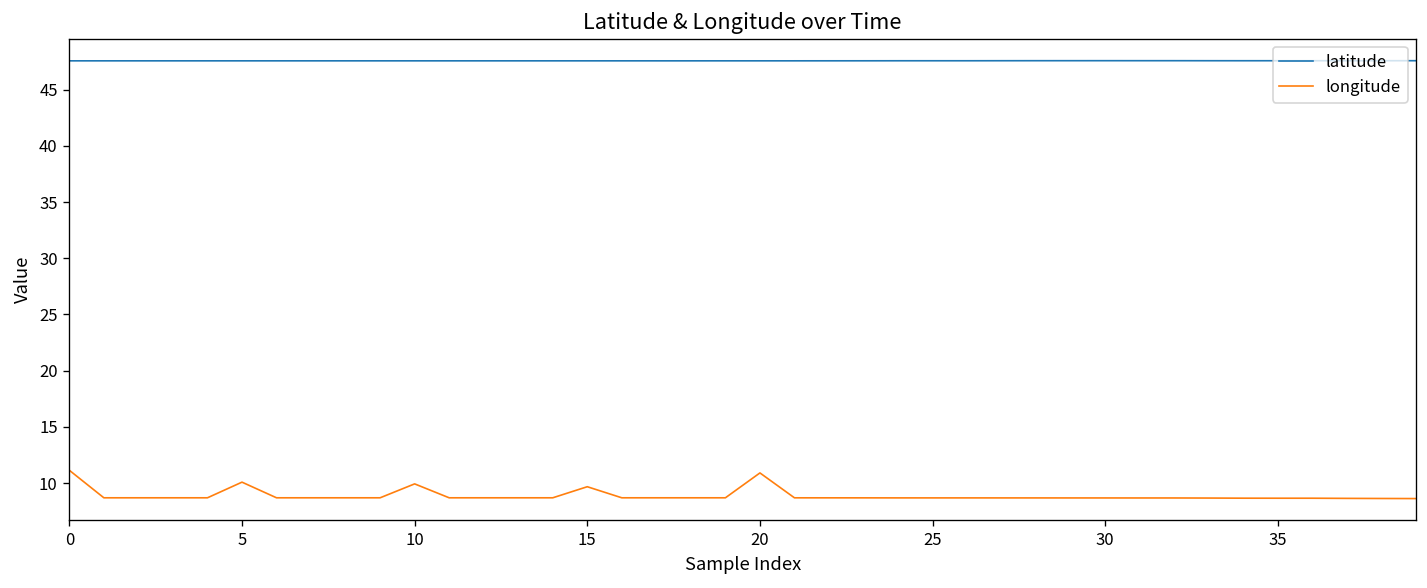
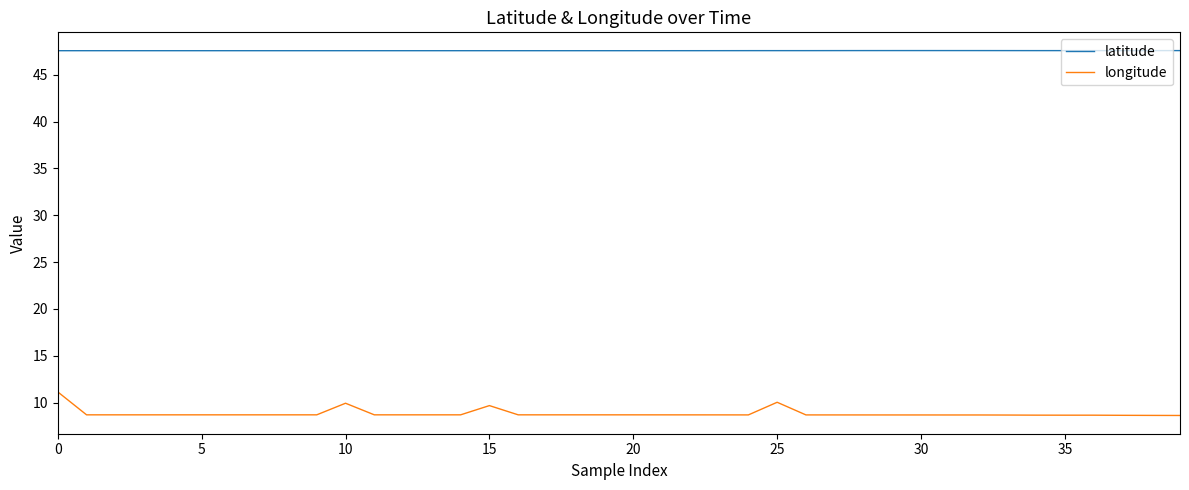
  {
    "latitude": {
      "0": 48,
      "5": 48,
      "10": 48,
      "15": 48,
      "20": 48,
      "25": 48,
      "30": 48
    },
    "longitude": {
      "0": 11,
-     "5": 10,
+     "5": 9,
      "10": 10,
      "15": 10,
-     "20": 11,
-     "25": 9,
+     "20": 9,
+     "25": 10,
      "30": 9,
      "35": 9
    }
  }
